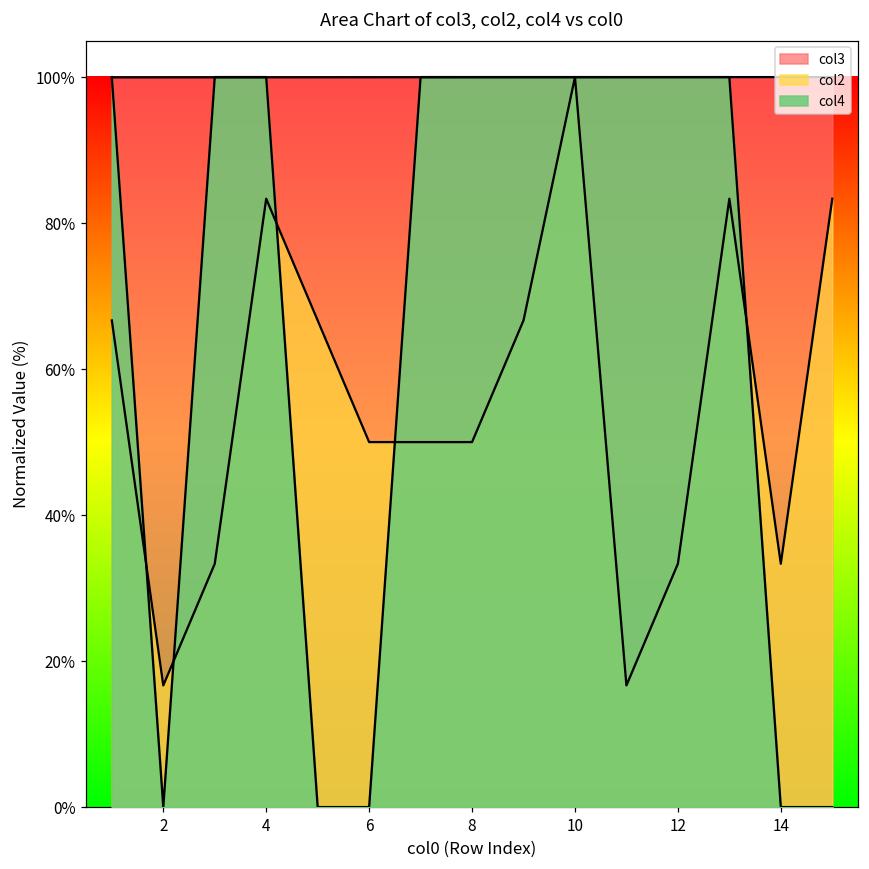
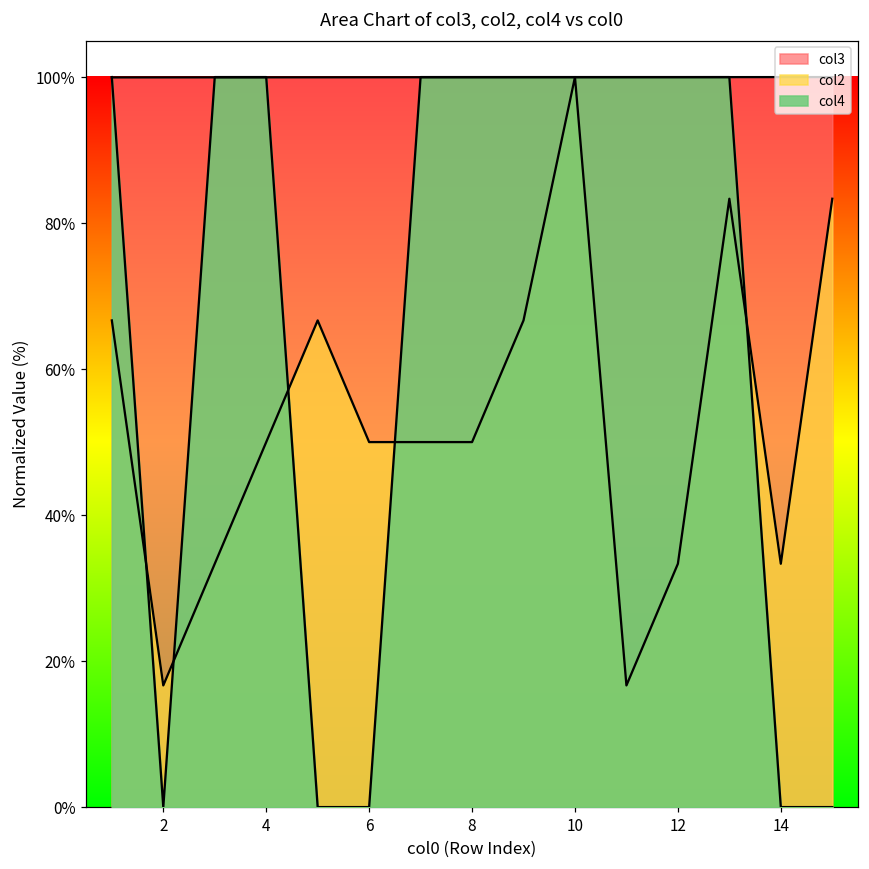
  {
    "col3": {
      "2": "100%",
      "6": "100%"
    },
    "col2": {
      "2": "17%",
-     "4": "83%",
+     "4": "50%",
      "6": "50%",
      "8": "50%",
      "12": "33%",
      "14": "33%"
    },
    "col4": {
      "2": "0%",
      "6": "0%",
      "14": "0%"
    }
  }
